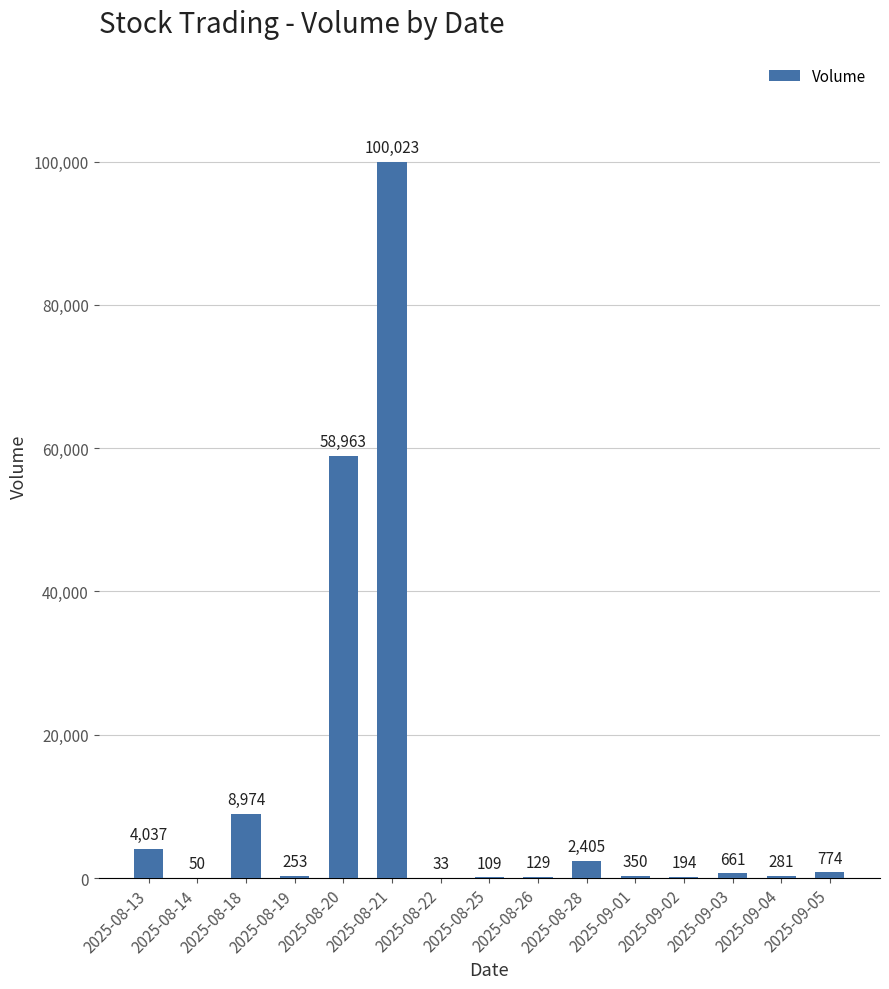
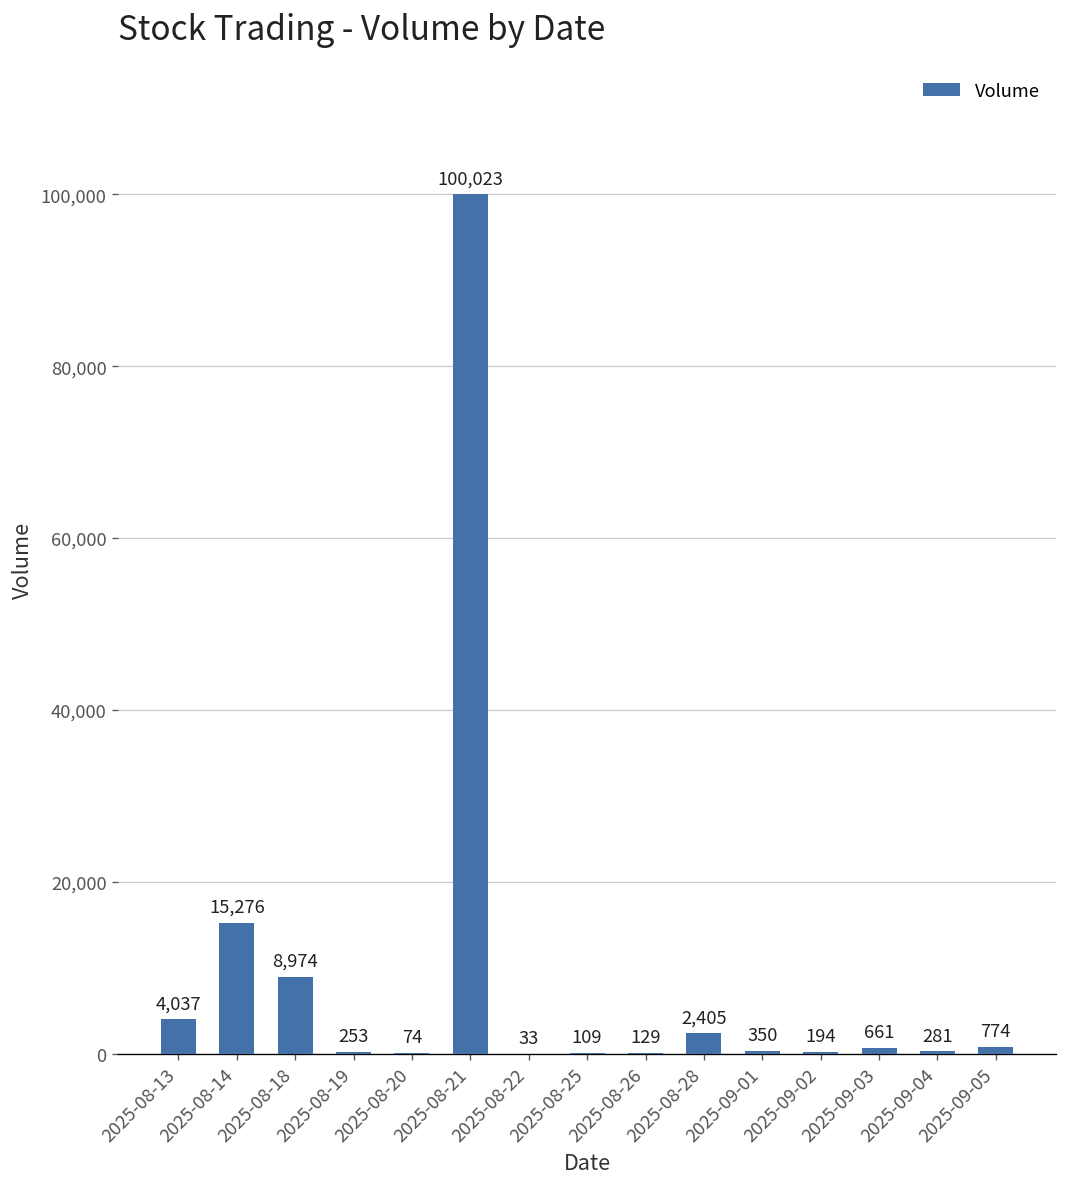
  {
    "2025-08-13": "4,037",
-   "2025-08-14": "50",
+   "2025-08-14": "15,276",
    "2025-08-18": "8,974",
    "2025-08-19": "253",
-   "2025-08-20": "58,963",
+   "2025-08-20": "74",
    "2025-08-21": "100,023",
    "2025-08-22": "33",
    "2025-08-25": "109",
    "2025-08-26": "129",
    "2025-08-28": "2,405",
    "2025-09-01": "350",
    "2025-09-02": "194",
    "2025-09-03": "661",
    "2025-09-04": "281",
    "2025-09-05": "774"
  }
